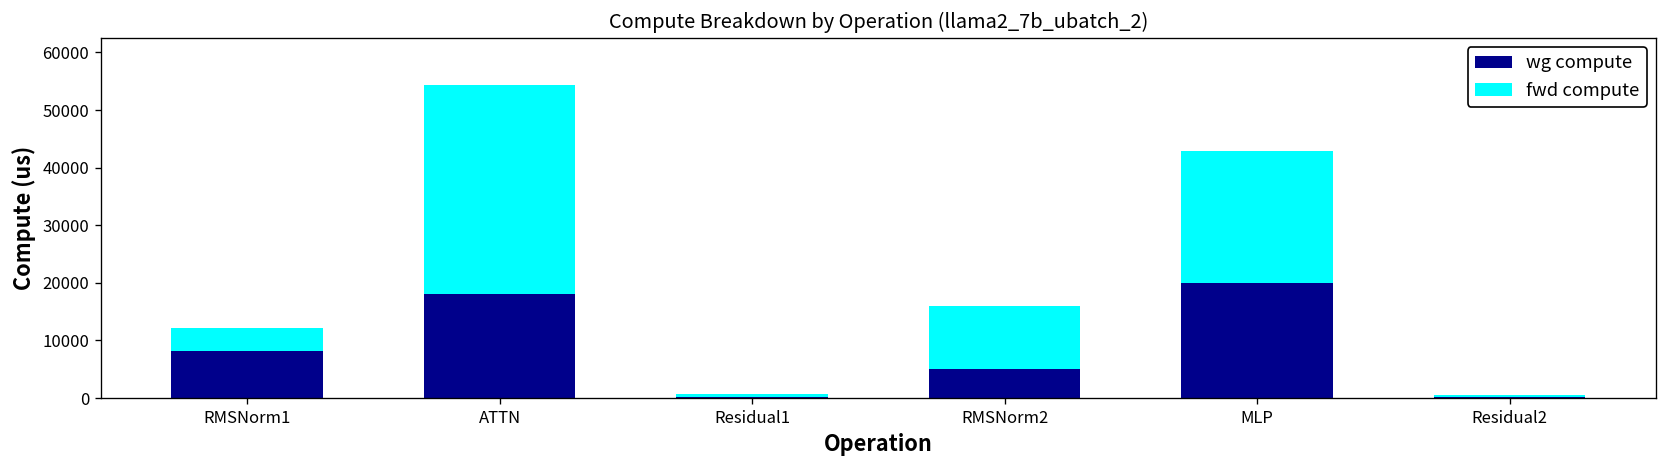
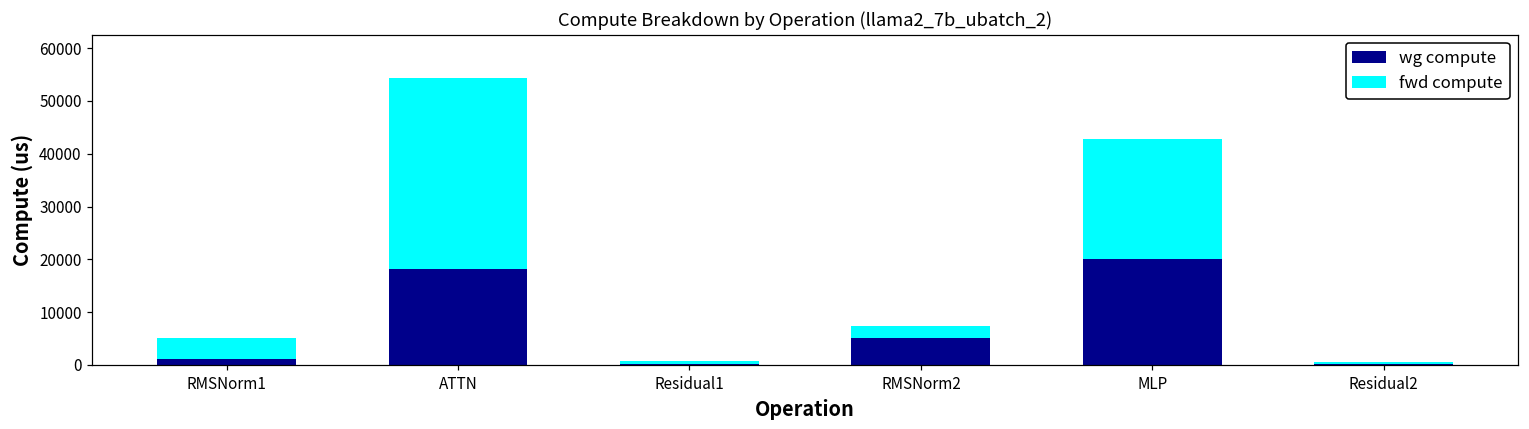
  {
    "wg compute": {
-     "RMSNorm1": 8000,
+     "RMSNorm1": 1000,
      "ATTN": 18000,
      "RMSNorm2": 5000,
      "MLP": 20000
    },
    "fwd compute": {
      "RMSNorm1": 4000,
      "ATTN": 36000,
      "Residual1": 1000,
-     "RMSNorm2": 11000,
+     "RMSNorm2": 2000,
      "MLP": 23000
    }
  }
